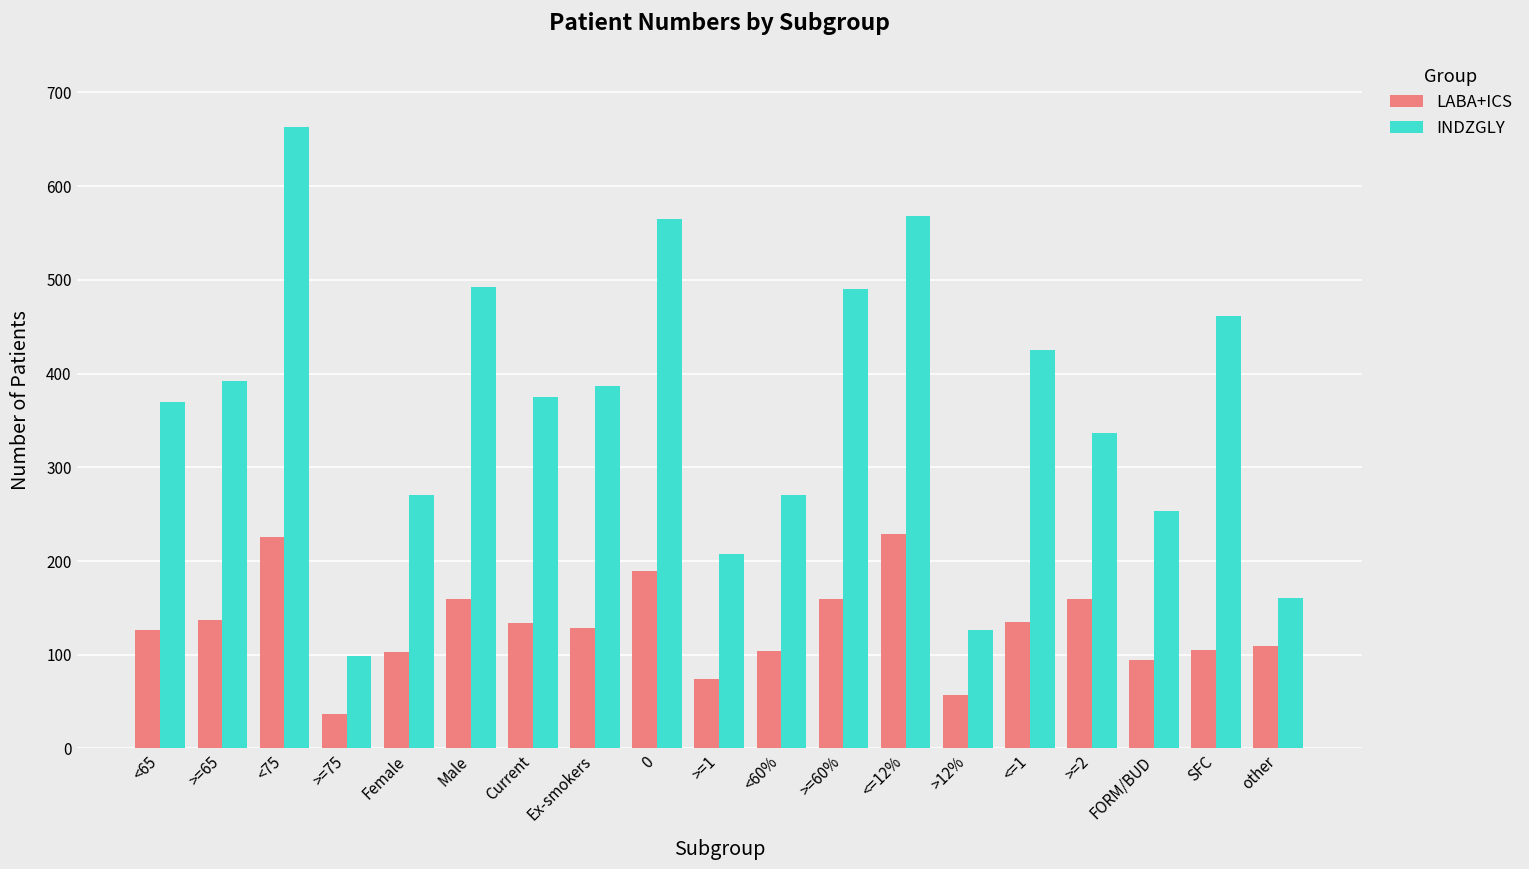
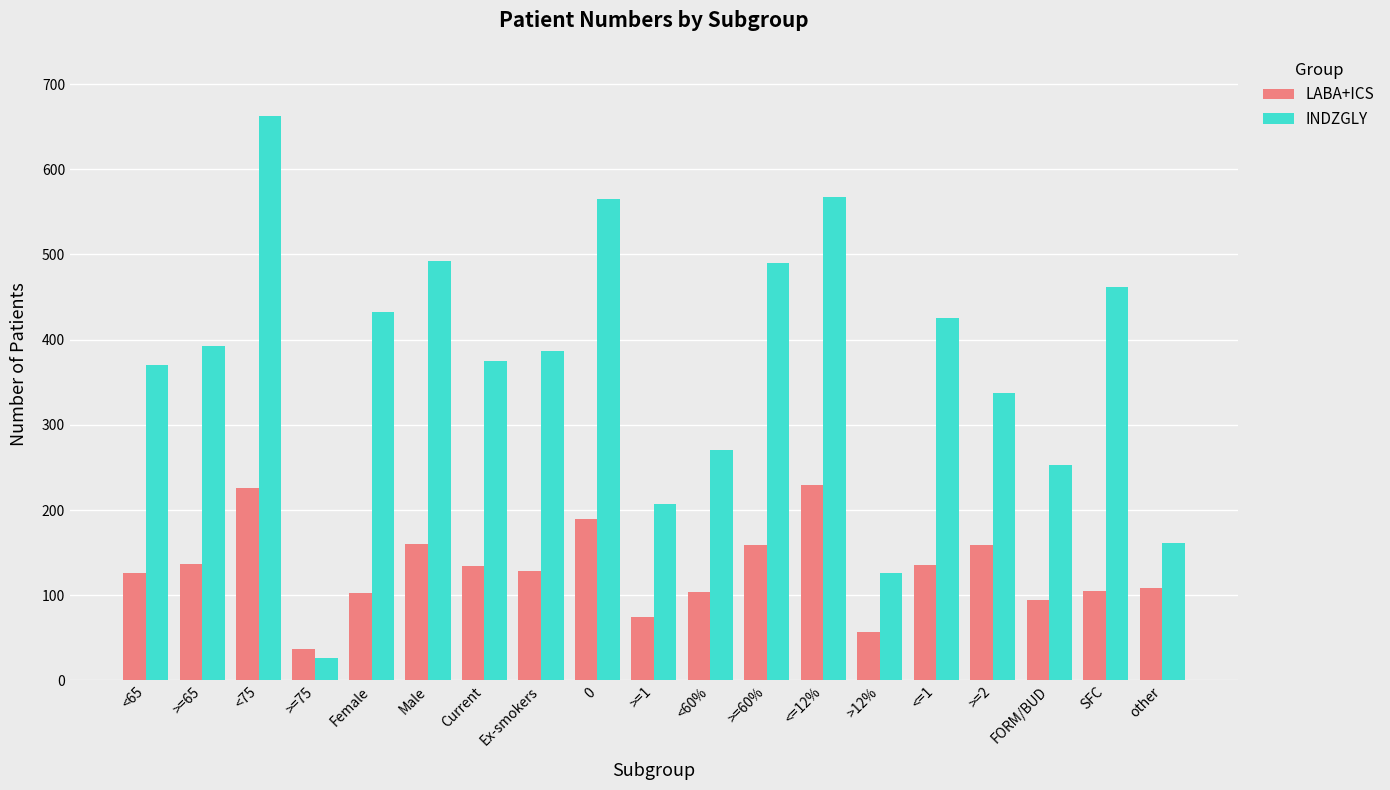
  {
    "LABA+ICS": {
      "<65": 130,
      ">=65": 140,
      "<75": 230,
      ">=75": 40,
      "Female": 100,
      "Male": 160,
      "Current": 130,
      "Ex-smokers": 130,
      "0": 190,
      ">=1": 70,
      "<60%": 100,
      ">=60%": 160,
      "<=12%": 230,
      ">12%": 60,
      "<=1": 140,
      ">=2": 160,
      "FORM/BUD": 90,
      "SFC": 110,
      "other": 110
    },
    "INDZGLY": {
      "<65": 370,
      ">=65": 390,
      "<75": 660,
-     ">=75": 100,
-     "Female": 270,
+     ">=75": 30,
+     "Female": 430,
      "Male": 490,
      "Current": 380,
      "Ex-smokers": 390,
      "0": 570,
      ">=1": 210,
      "<60%": 270,
      ">=60%": 490,
      "<=12%": 570,
      ">12%": 130,
      "<=1": 430,
      ">=2": 340,
      "FORM/BUD": 250,
      "SFC": 460,
      "other": 160
    }
  }
